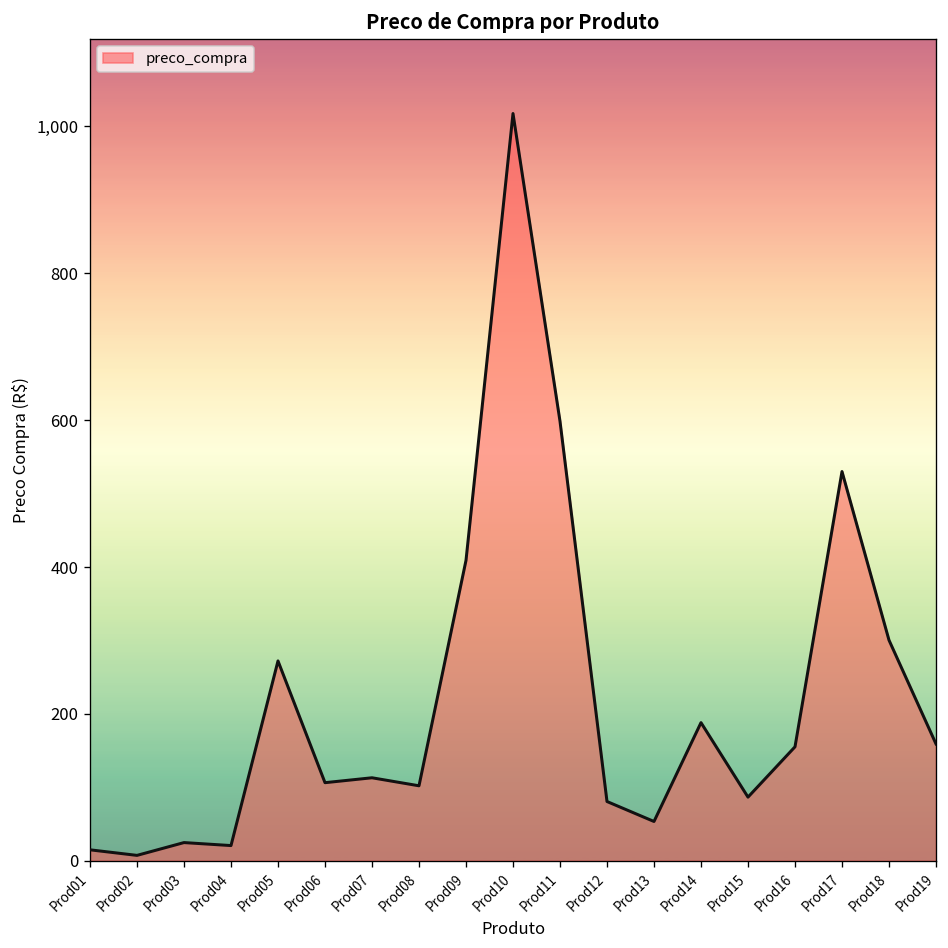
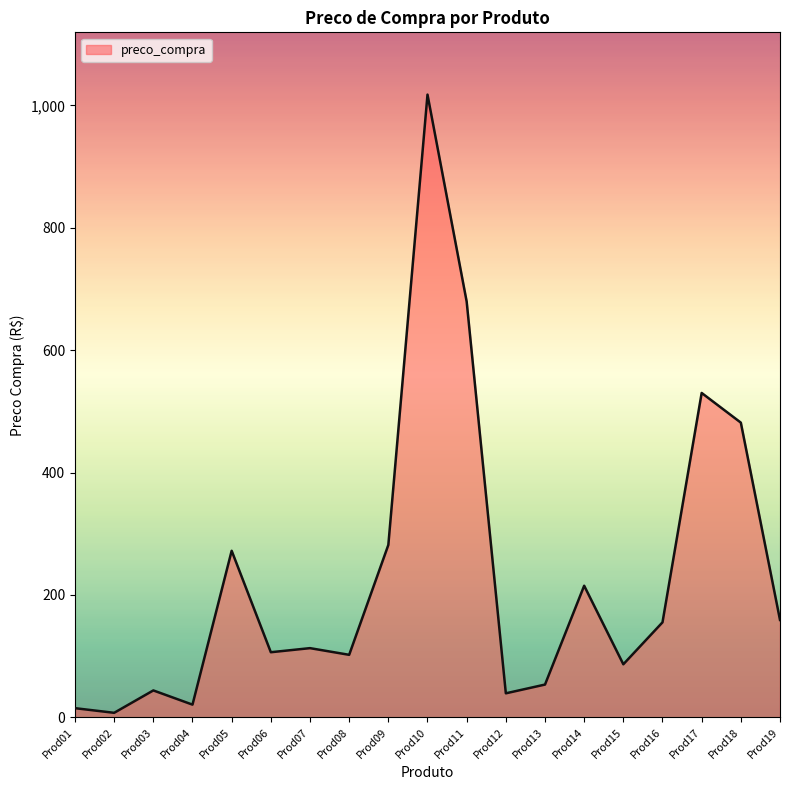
  {
    "Prod01": "10",
    "Prod02": "10",
-   "Prod03": "20",
+   "Prod03": "40",
    "Prod04": "20",
    "Prod05": "270",
    "Prod06": "110",
    "Prod07": "110",
    "Prod08": "100",
-   "Prod09": "410",
+   "Prod09": "280",
    "Prod10": "1,020",
-   "Prod11": "600",
-   "Prod12": "80",
+   "Prod11": "680",
+   "Prod12": "40",
    "Prod13": "50",
-   "Prod14": "190",
+   "Prod14": "220",
    "Prod15": "90",
    "Prod16": "160",
    "Prod17": "530",
-   "Prod18": "300",
+   "Prod18": "480",
    "Prod19": "160"
  }
